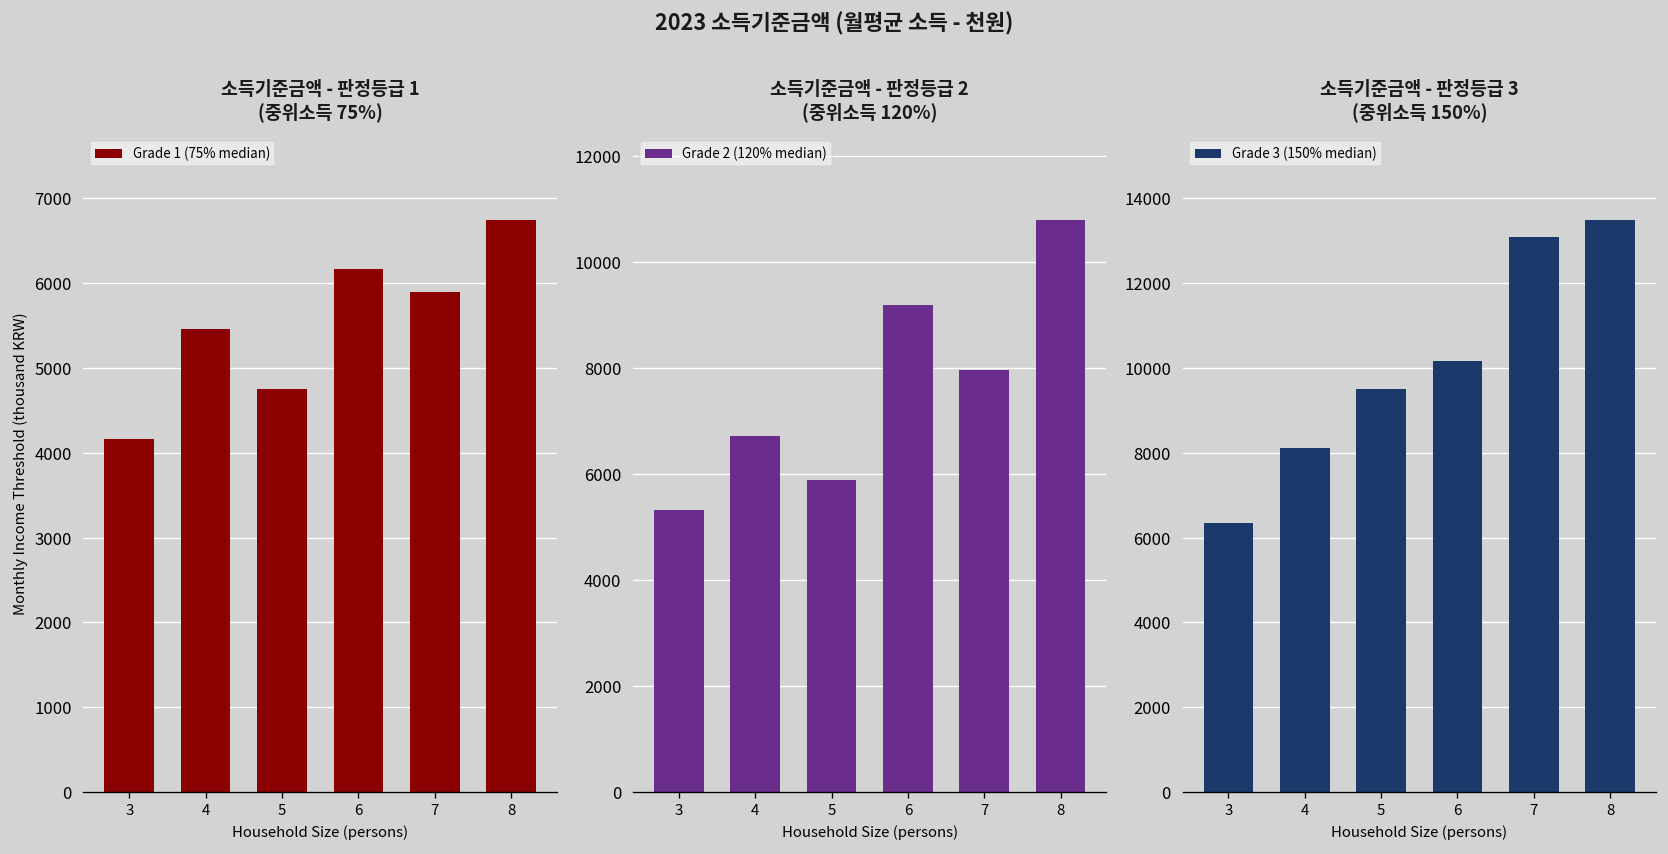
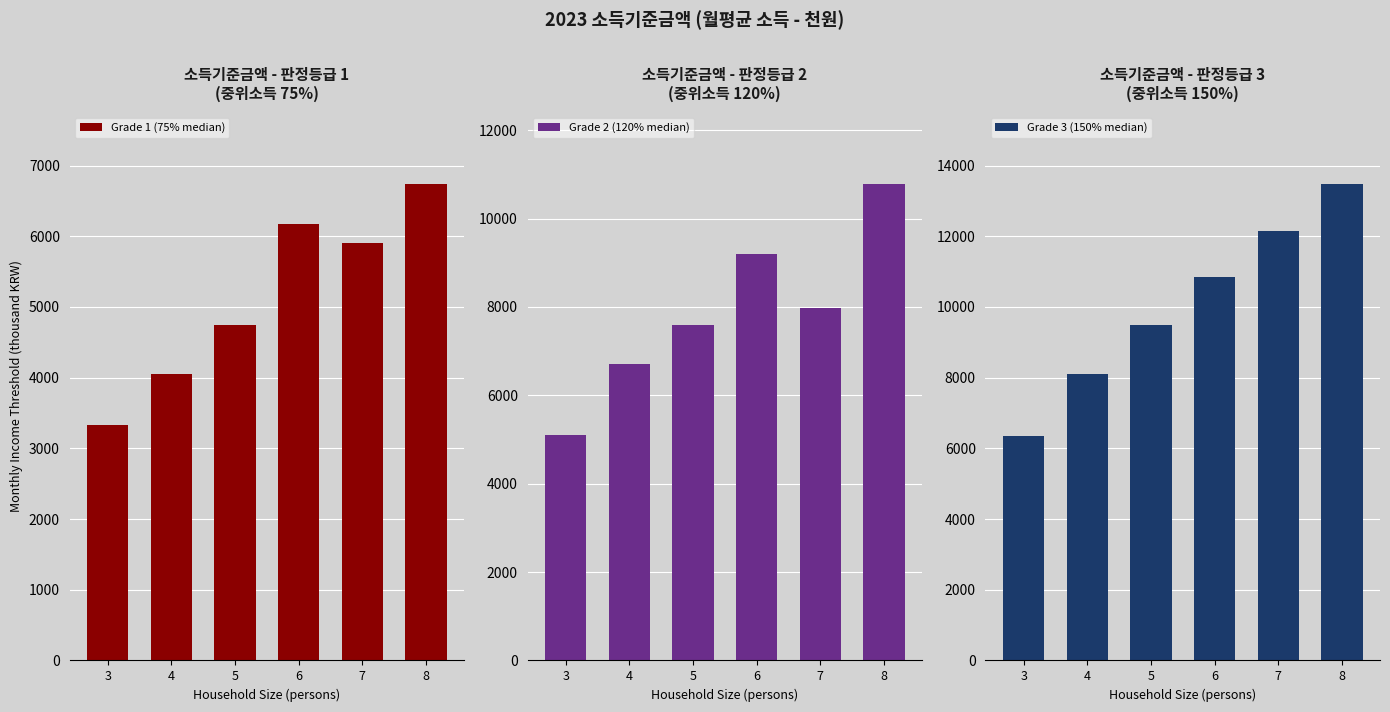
  {
    "소득기준금액 - 판정등급 1 (중위소득 75%)": {
-     "3": 4200,
-     "4": 5500,
+     "3": 3300,
+     "4": 4100,
      "5": 4700,
      "6": 6200,
      "7": 5900,
      "8": 6700
    },
    "소득기준금액 - 판정등급 2 (중위소득 120%)": {
-     "3": 5300,
+     "3": 5100,
      "4": 6700,
-     "5": 5900,
+     "5": 7600,
      "6": 9200,
      "7": 8000,
      "8": 10800
    },
    "소득기준금액 - 판정등급 3 (중위소득 150%)": {
      "3": 6400,
      "4": 8100,
      "5": 9500,
-     "6": 10200,
-     "7": 13100,
+     "6": 10800,
+     "7": 12200,
      "8": 13500
    }
  }
